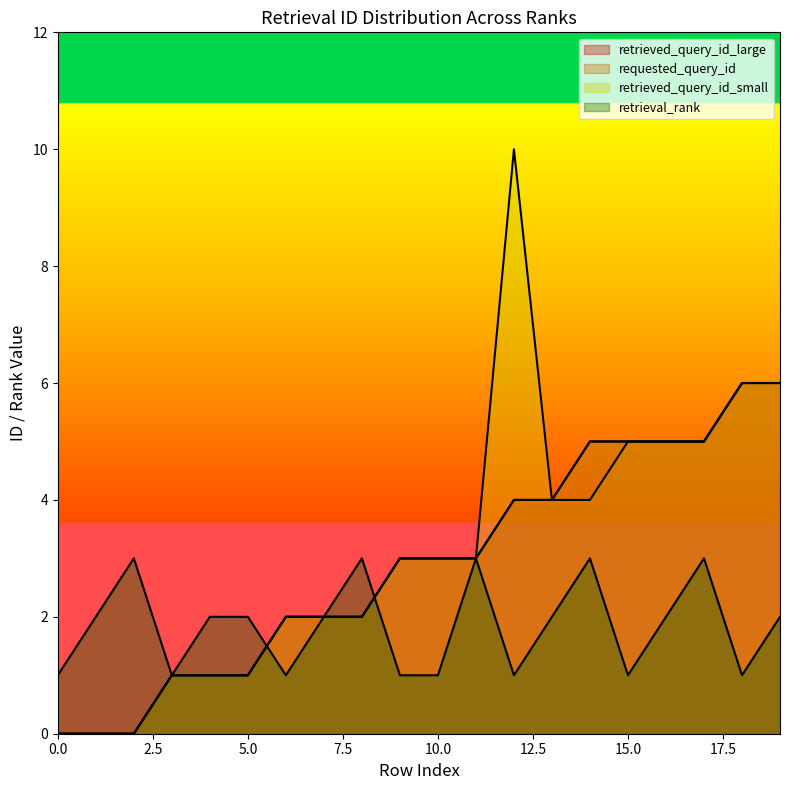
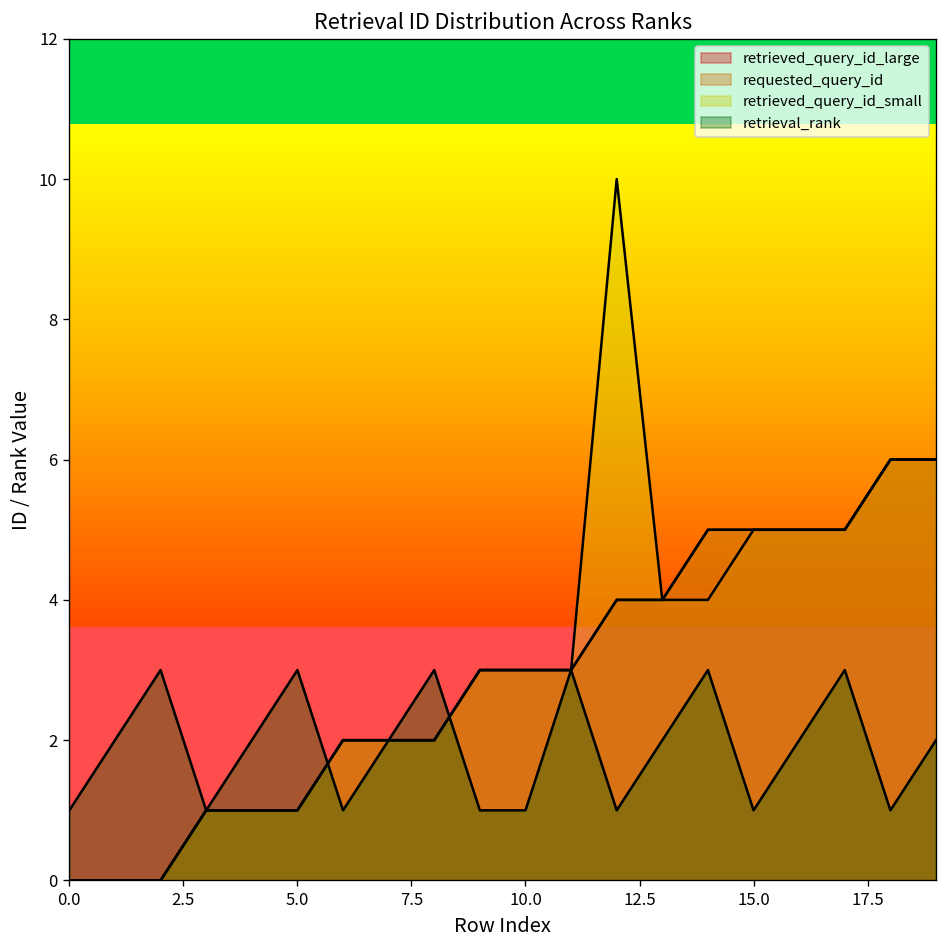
  {
    "retrieval_rank": {
      "0.0": 1,
-     "5.0": 2,
+     "5.0": 3,
      "10.0": 1,
      "15.0": 1
    }
  }
